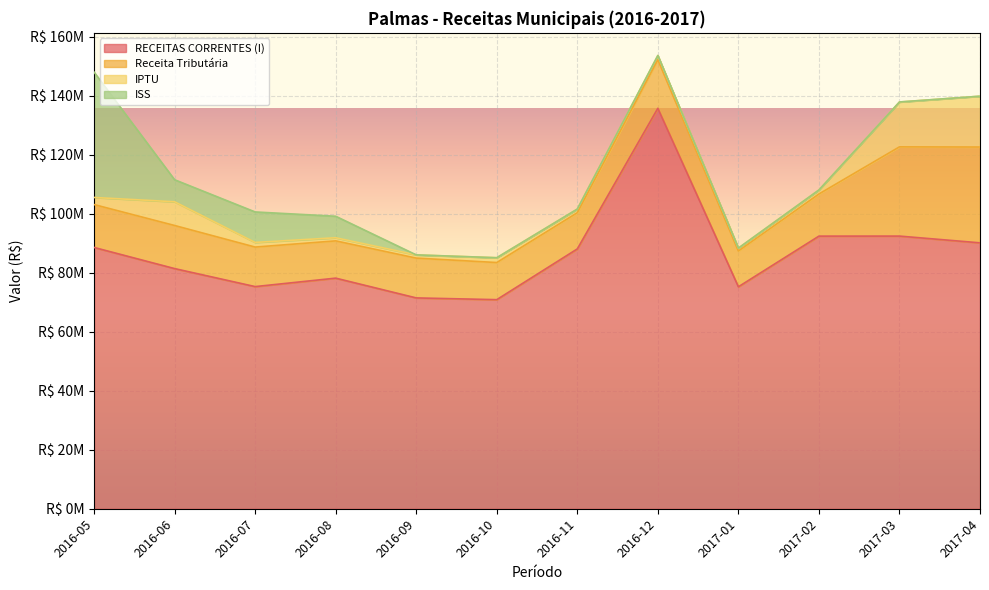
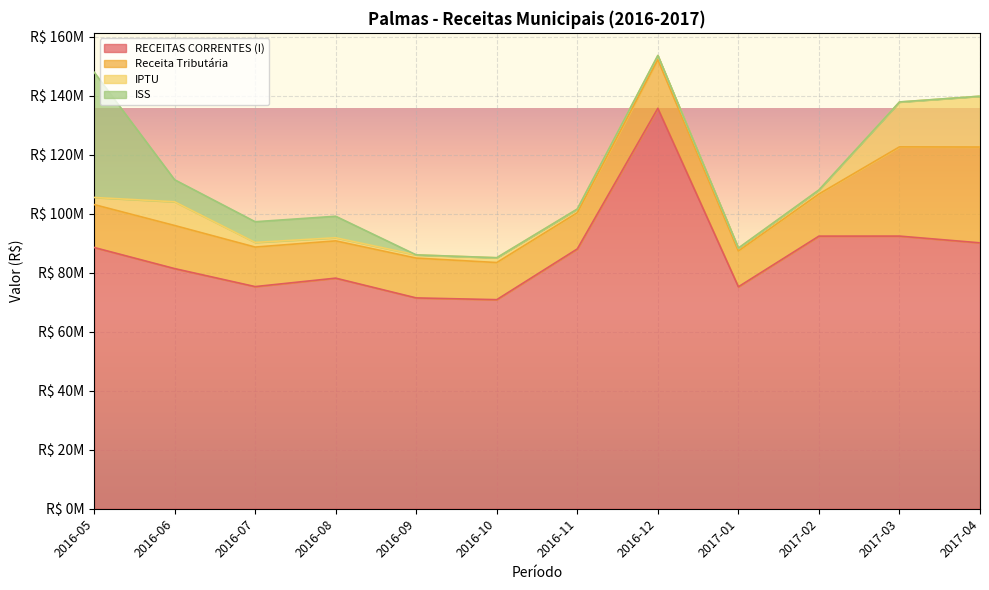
  {
    "RECEITAS CORRENTES (I)": {
      "2016-05": "R$ 89000000",
      "2016-06": "R$ 81000000",
      "2016-07": "R$ 75000000",
      "2016-08": "R$ 78000000",
      "2016-09": "R$ 71000000",
      "2016-10": "R$ 71000000",
      "2016-11": "R$ 88000000",
      "2016-12": "R$ 136000000",
      "2017-01": "R$ 75000000",
      "2017-02": "R$ 92000000",
      "2017-03": "R$ 92000000",
      "2017-04": "R$ 90000000"
    },
    "Receita Tributária": {
      "2016-05": "R$ 15000000",
      "2016-06": "R$ 15000000",
      "2016-07": "R$ 13000000",
      "2016-08": "R$ 13000000",
      "2016-09": "R$ 13000000",
      "2016-10": "R$ 13000000",
      "2016-11": "R$ 12000000",
      "2016-12": "R$ 16000000",
      "2017-01": "R$ 12000000",
      "2017-02": "R$ 14000000",
      "2017-03": "R$ 30000000",
      "2017-04": "R$ 32000000"
    },
    "IPTU": {
      "2016-05": "R$ 2000000",
      "2016-06": "R$ 8000000",
      "2016-07": "R$ 2000000",
      "2016-08": "R$ 1000000"
    },
    "ISS": {
      "2016-05": "R$ 43000000",
      "2016-06": "R$ 7000000",
-     "2016-07": "R$ 10000000",
+     "2016-07": "R$ 7000000",
      "2016-08": "R$ 7000000"
    }
  }
